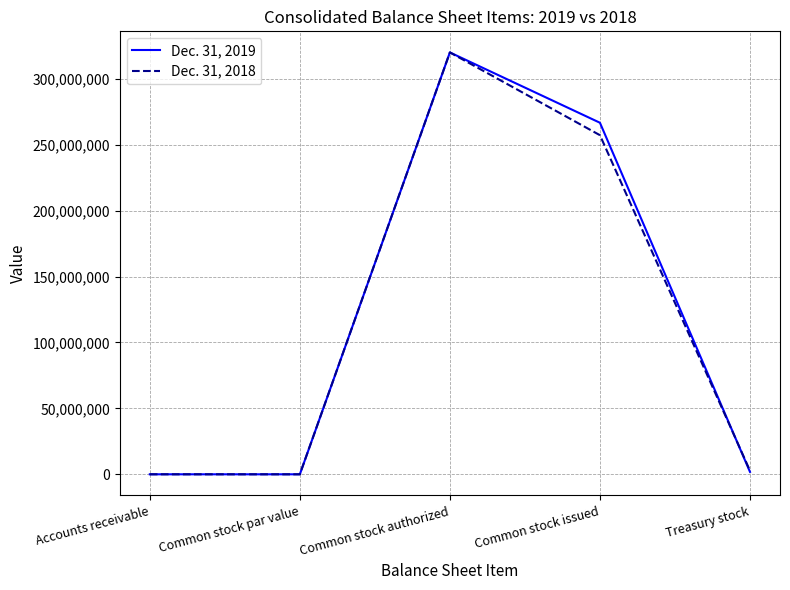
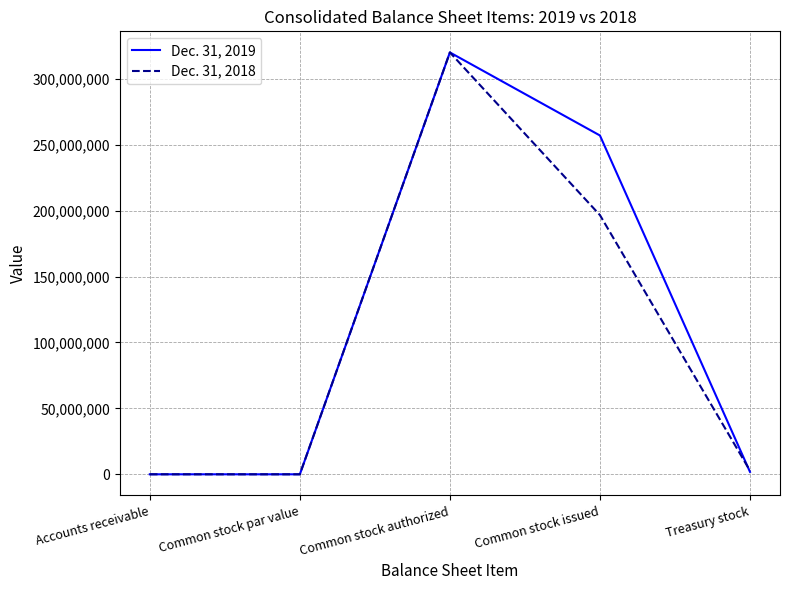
  {
    "Dec. 31, 2019": {
-     "Common stock issued": "267,000,000"
+     "Common stock issued": "257,000,000"
    },
    "Dec. 31, 2018": {
-     "Common stock issued": "257,000,000"
+     "Common stock issued": "197,000,000"
    }
  }
